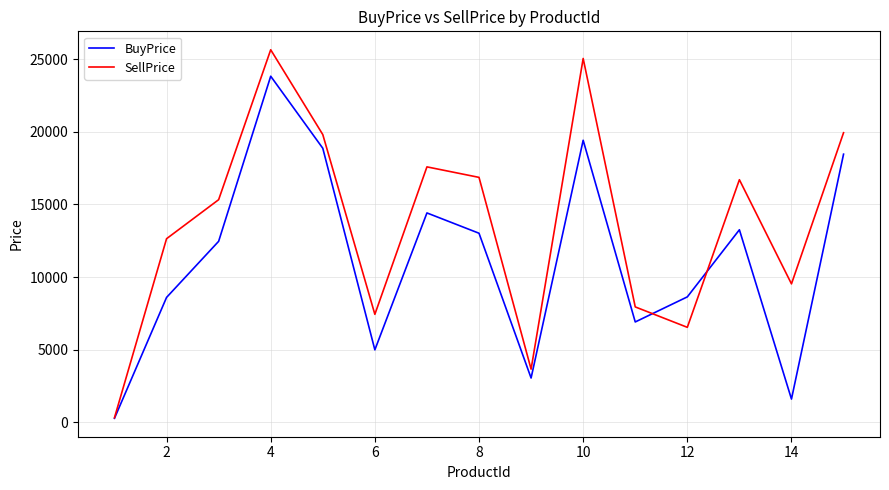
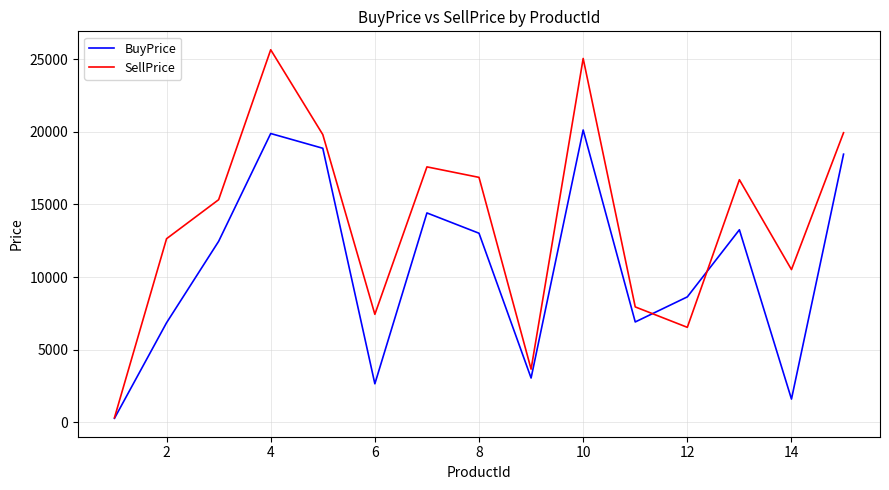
  {
    "BuyPrice": {
-     "2": 8600,
-     "4": 23800,
-     "6": 5000,
+     "2": 6900,
+     "4": 19900,
+     "6": 2700,
      "8": 13000,
-     "10": 19400,
+     "10": 20100,
      "12": 8600,
      "14": 1600
    },
    "SellPrice": {
      "2": 12600,
      "4": 25600,
      "6": 7400,
      "8": 16900,
      "10": 25000,
      "12": 6500,
-     "14": 9500
+     "14": 10500
    }
  }
